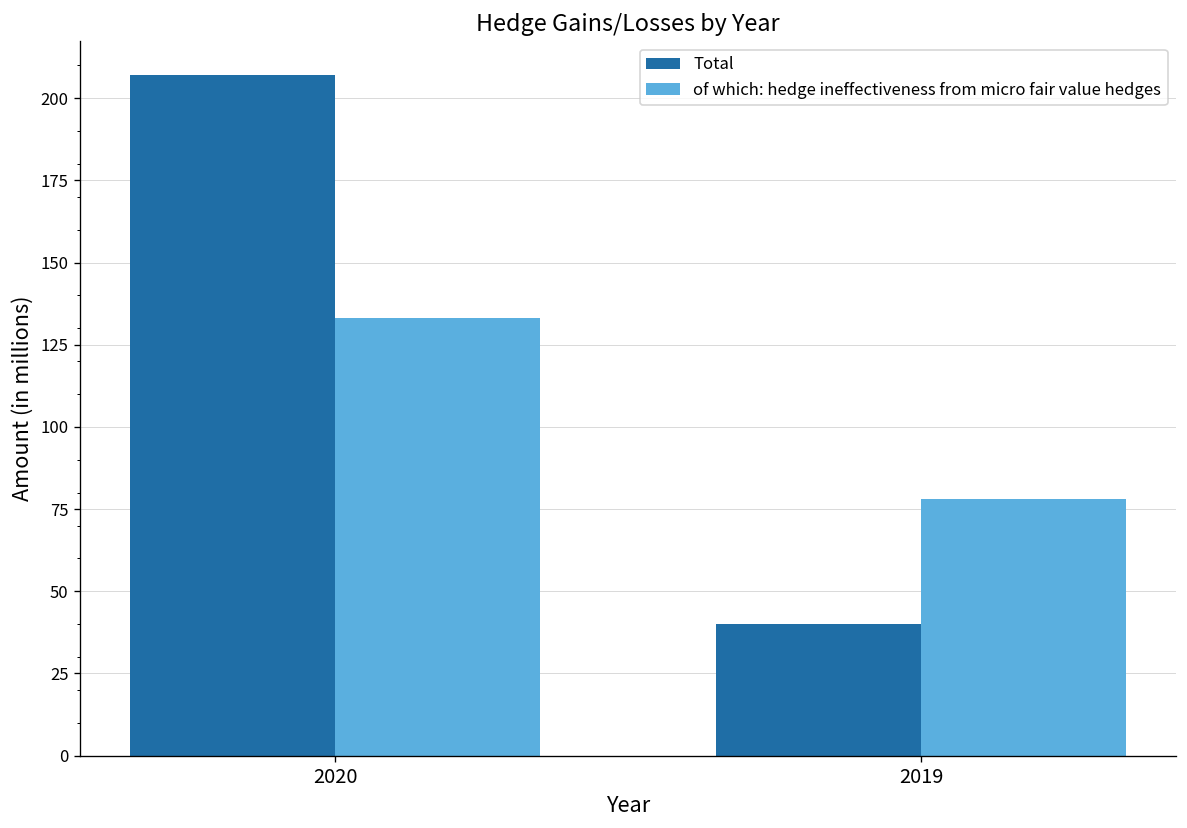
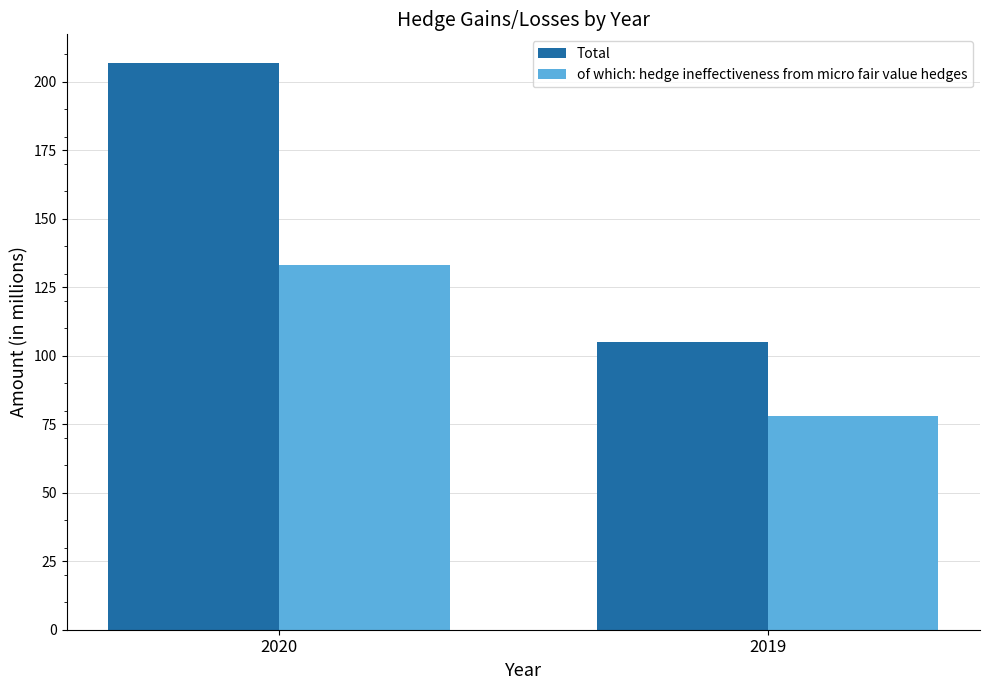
  {
    "Total": {
      "2020": 207,
-     "2019": 40
+     "2019": 105
    },
    "of which: hedge ineffectiveness from micro fair value hedges": {
      "2020": 133,
      "2019": 78
    }
  }
